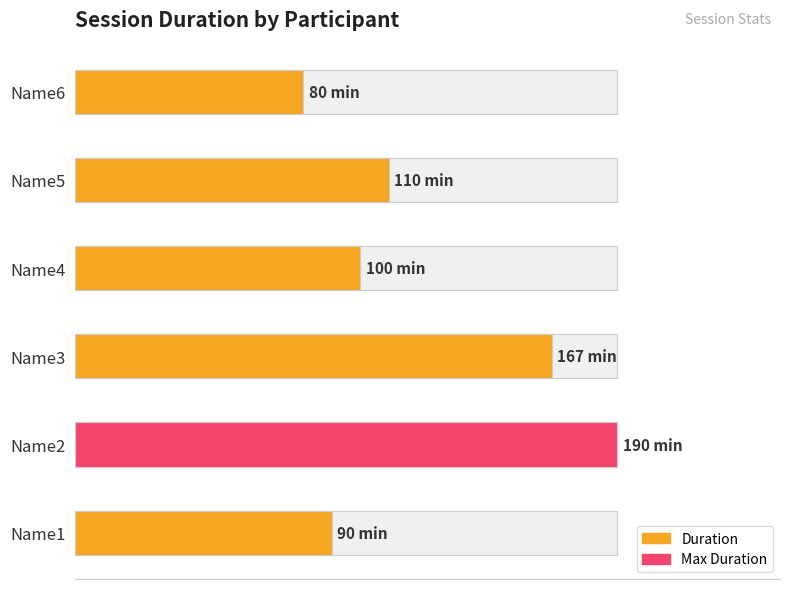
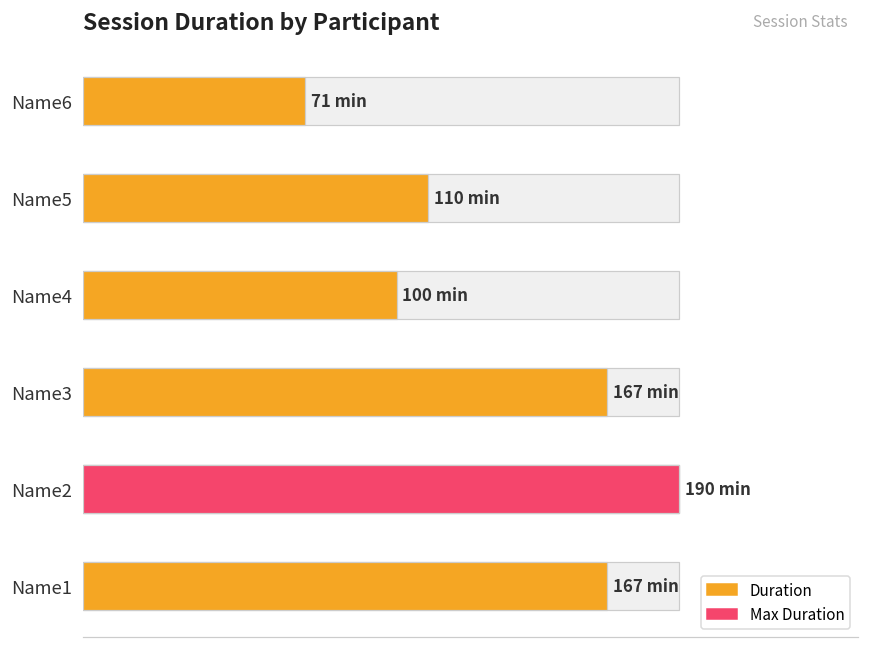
  {
    "Max Duration": {
      "Name2": 190
    },
    "Duration": {
-     "Name6": 80,
+     "Name6": 71,
      "Name2": 190,
-     "Name1": 90
+     "Name1": 167
    }
  }
